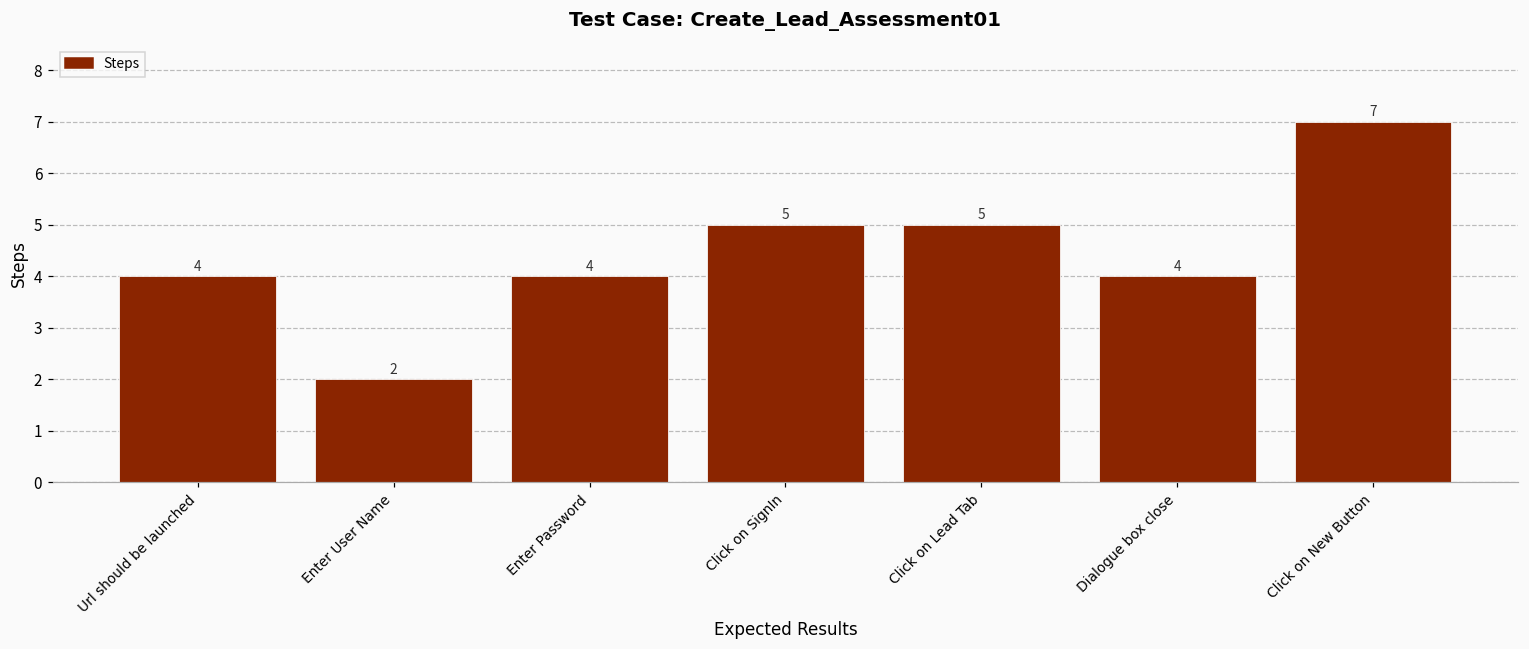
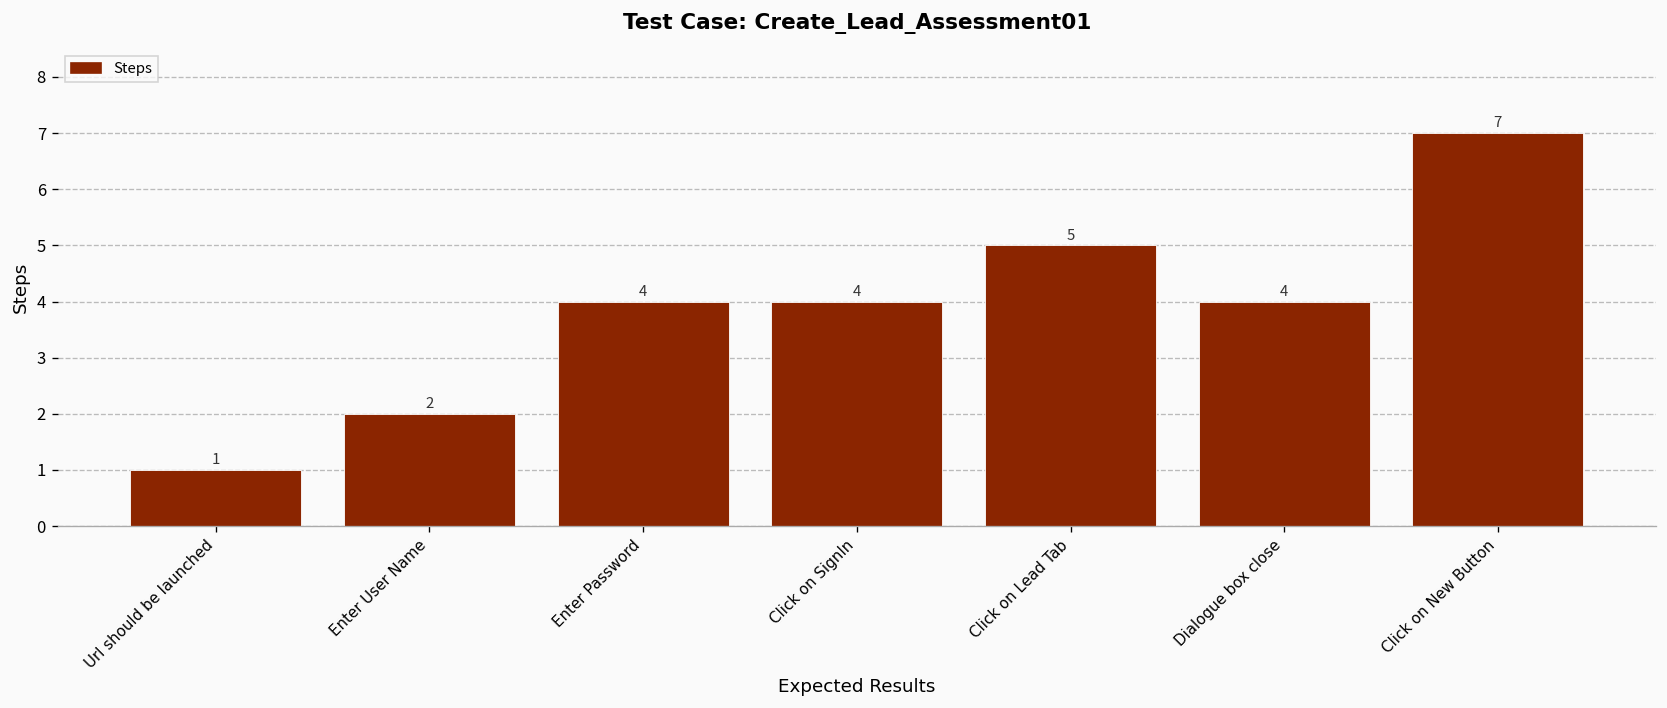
  {
-   "Url should be launched": 4,
+   "Url should be launched": 1,
    "Enter User Name": 2,
    "Enter Password": 4,
-   "Click on SignIn": 5,
+   "Click on SignIn": 4,
    "Click on Lead Tab": 5,
    "Dialogue box close": 4,
    "Click on New Button": 7
  }
